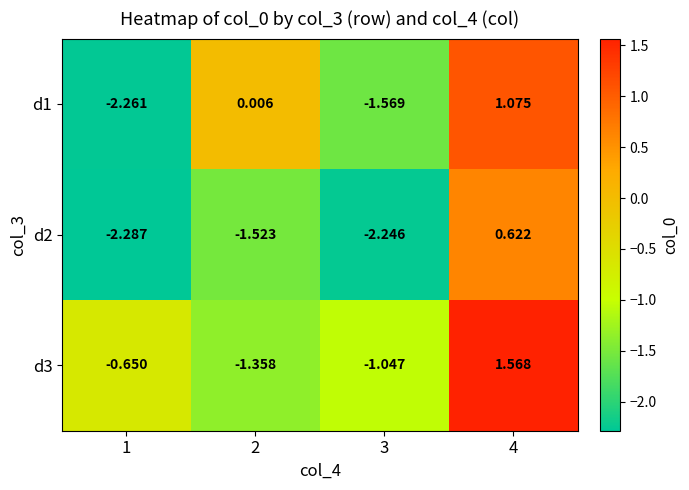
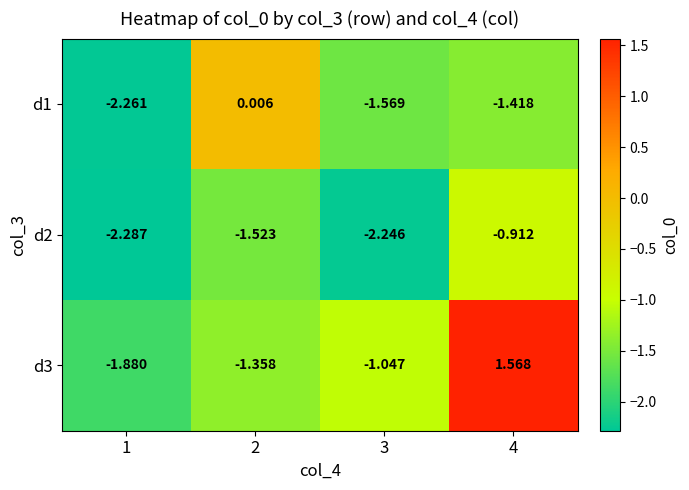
  {
    "d1": {
      "1": -2.261,
      "2": 0.006,
      "3": -1.569,
-     "4": 1.075
+     "4": -1.418
    },
    "d2": {
      "1": -2.287,
      "2": -1.523,
      "3": -2.246,
-     "4": 0.622
+     "4": -0.912
    },
    "d3": {
-     "1": -0.650,
+     "1": -1.880,
      "2": -1.358,
      "3": -1.047,
      "4": 1.568
    }
  }
